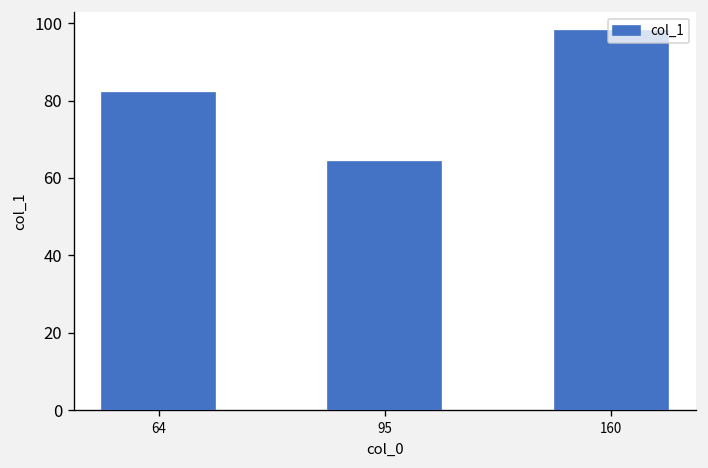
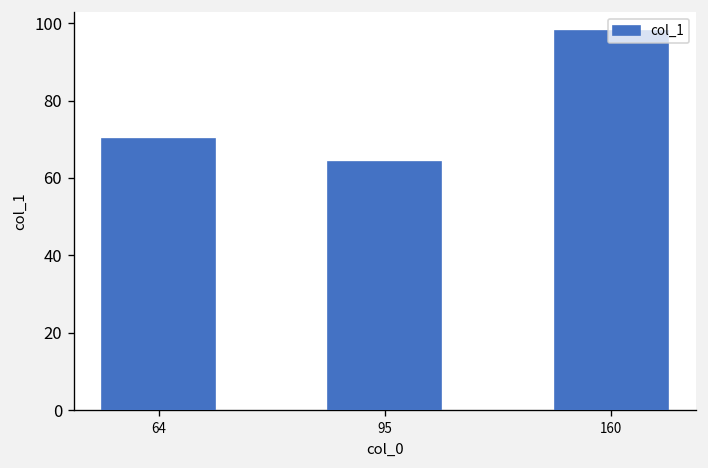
  {
-   "64": 82,
+   "64": 70,
    "95": 64
  }
